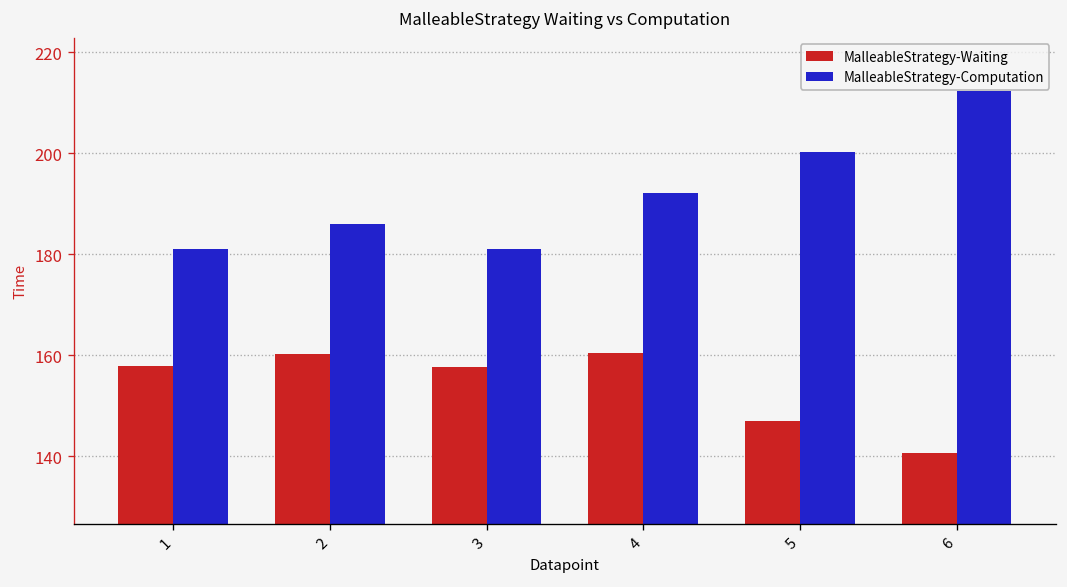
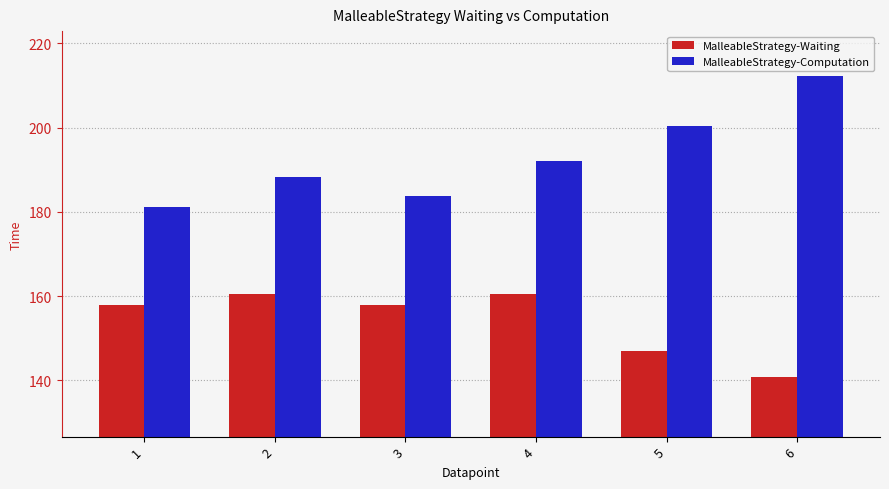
  {
    "MalleableStrategy-Waiting": {
      "1": 158,
      "2": 160,
      "3": 158,
      "4": 160,
      "5": 147,
      "6": 141
    },
    "MalleableStrategy-Computation": {
      "1": 181,
-     "2": 186,
-     "3": 181,
+     "2": 188,
+     "3": 184,
      "4": 192,
      "5": 200,
      "6": 212
    }
  }
